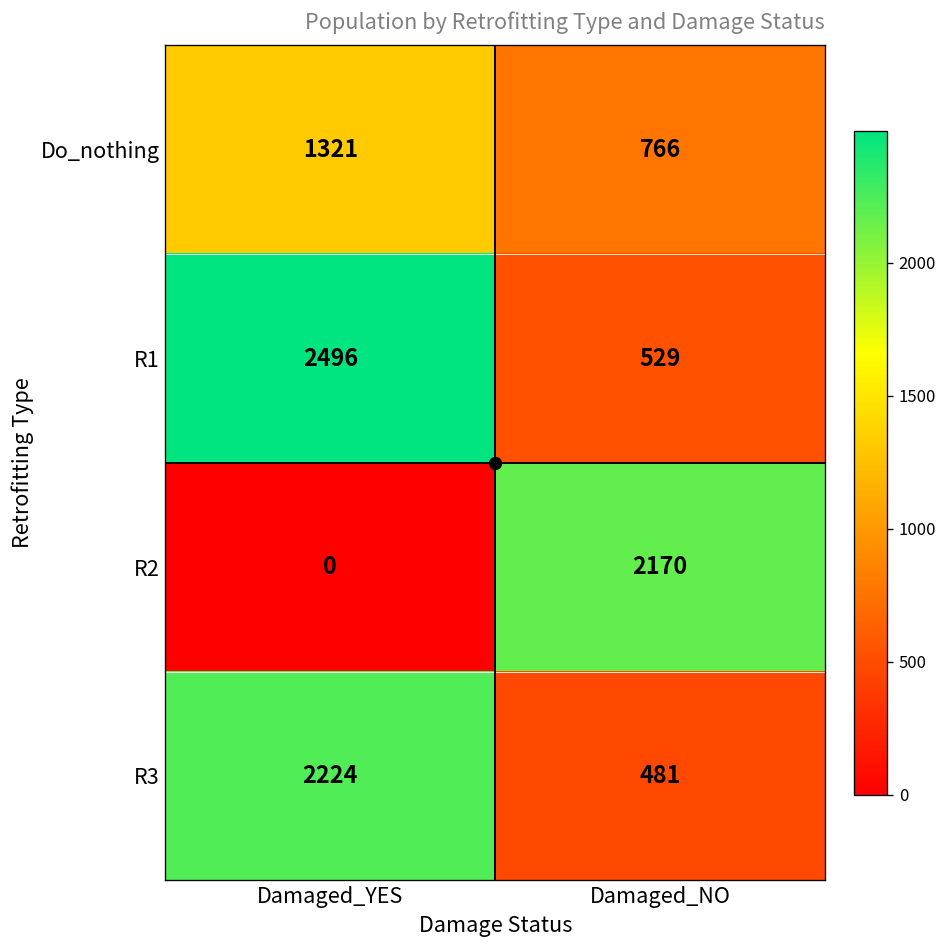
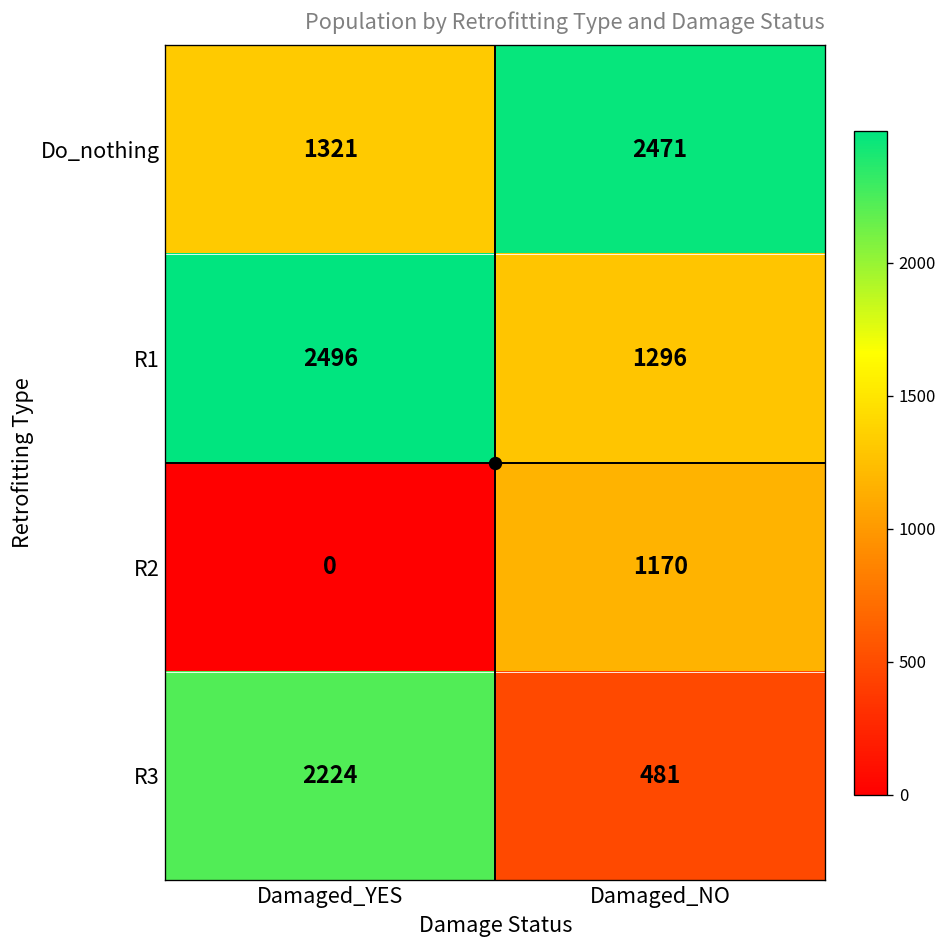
  {
    "Do_nothing": {
      "Damaged_YES": 1321,
-     "Damaged_NO": 766
+     "Damaged_NO": 2471
    },
    "R1": {
      "Damaged_YES": 2496,
-     "Damaged_NO": 529
+     "Damaged_NO": 1296
    },
    "R2": {
      "Damaged_YES": 0,
-     "Damaged_NO": 2170
+     "Damaged_NO": 1170
    },
    "R3": {
      "Damaged_YES": 2224,
      "Damaged_NO": 481
    }
  }
